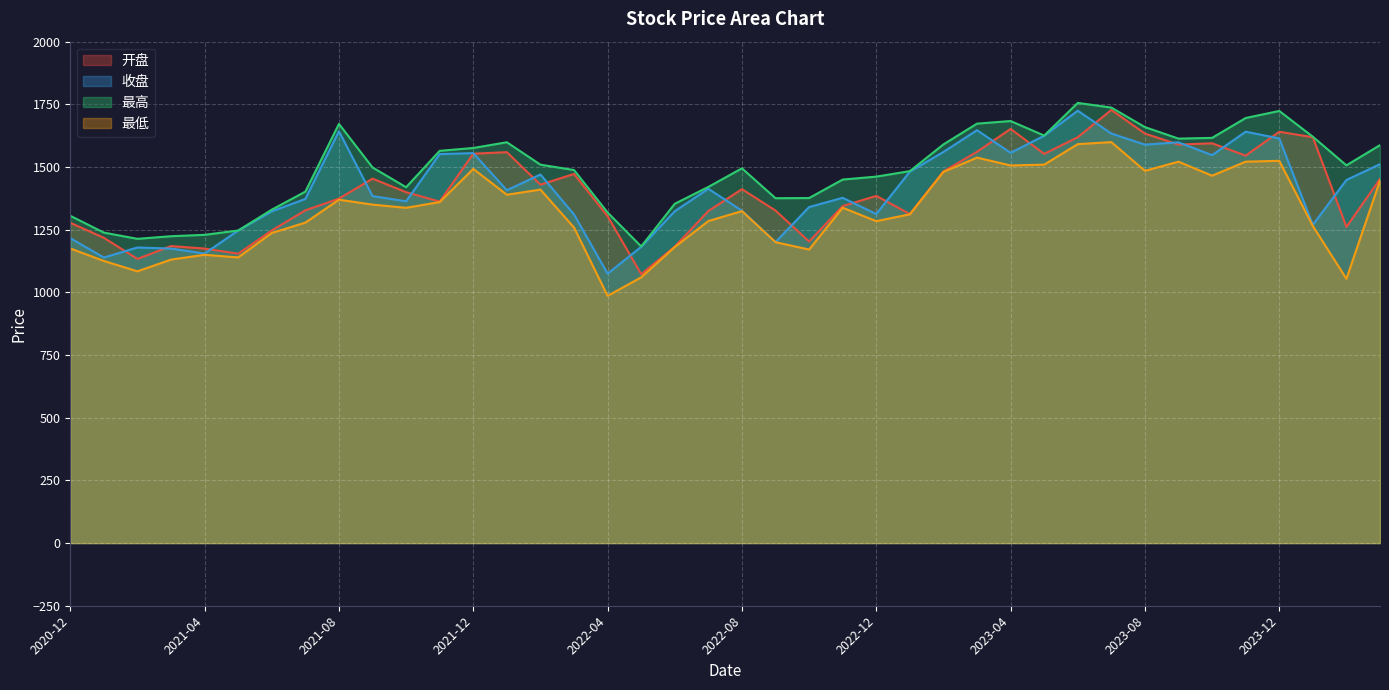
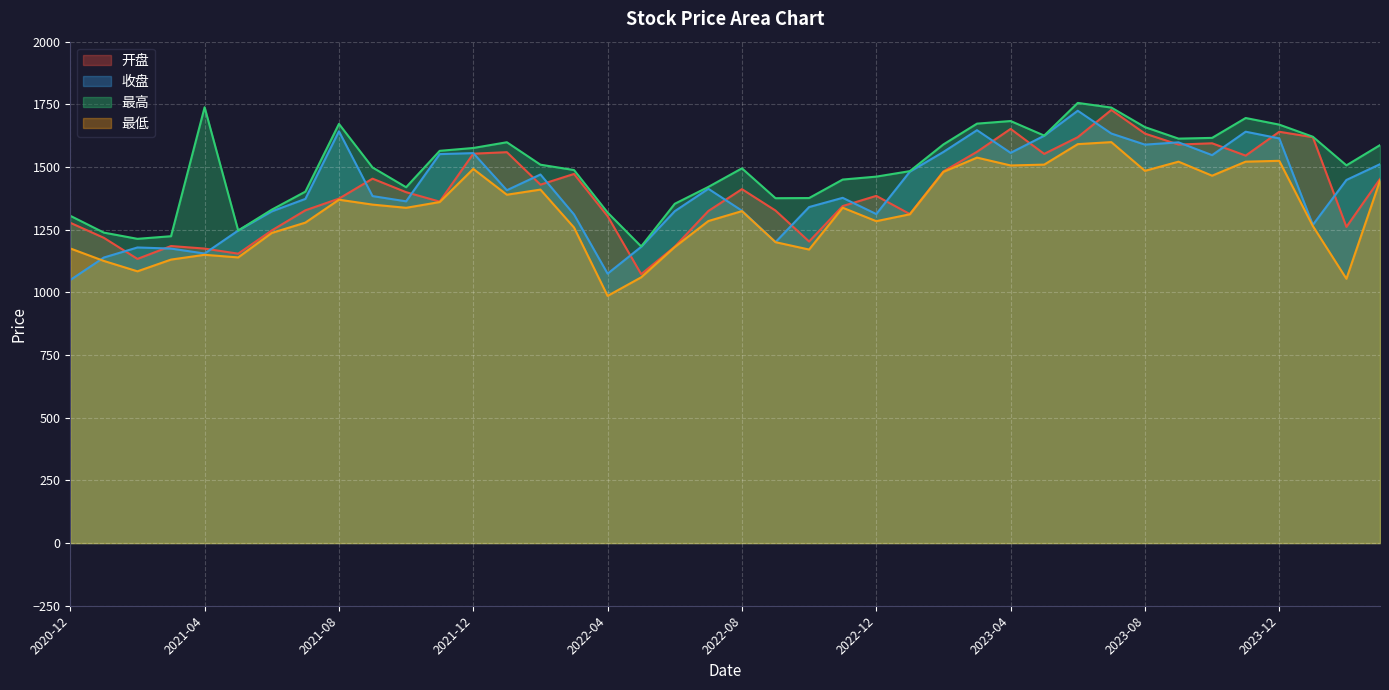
  {
    "收盘": {
-     "2020-12": 1220,
+     "2020-12": 1050,
      "2021-08": 1640,
      "2022-04": 1070,
      "2022-12": 1310,
      "2023-04": 1560,
      "2023-08": 1590,
      "2023-12": 1610
    },
    "最高": {
      "2020-12": 1310,
-     "2021-04": 1230,
+     "2021-04": 1740,
      "2021-08": 1670,
      "2021-12": 1580,
      "2022-04": 1320,
      "2022-08": 1490,
      "2022-12": 1460,
      "2023-04": 1680,
      "2023-08": 1660,
-     "2023-12": 1720
+     "2023-12": 1670
    }
  }
